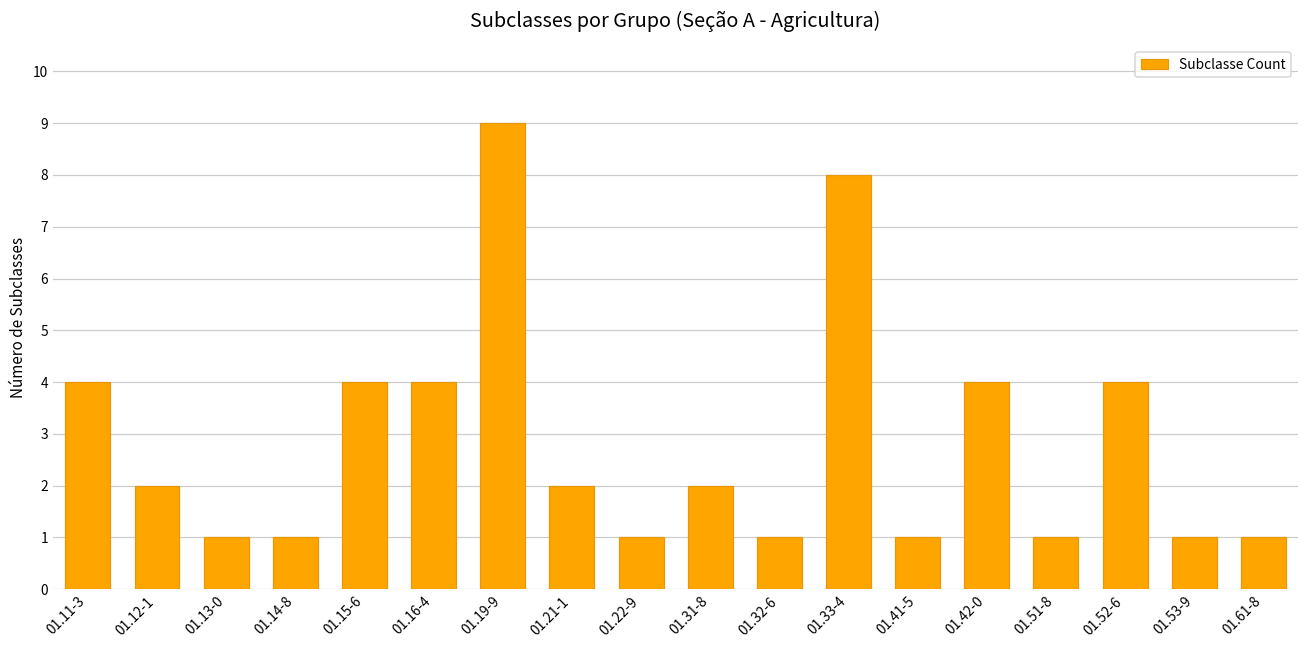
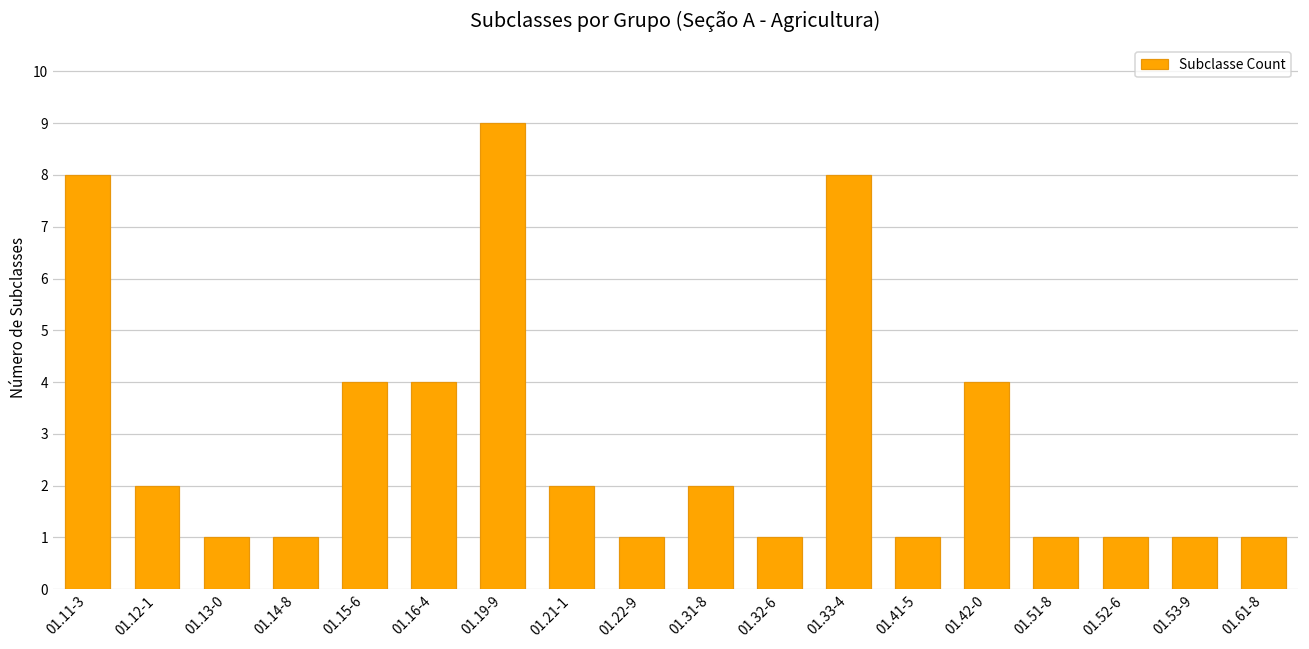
  {
-   "01.11-3": 4,
+   "01.11-3": 8,
    "01.12-1": 2,
    "01.13-0": 1,
    "01.14-8": 1,
    "01.15-6": 4,
    "01.16-4": 4,
    "01.19-9": 9,
    "01.21-1": 2,
    "01.22-9": 1,
    "01.31-8": 2,
    "01.32-6": 1,
    "01.33-4": 8,
    "01.41-5": 1,
    "01.42-0": 4,
    "01.51-8": 1,
-   "01.52-6": 4,
+   "01.52-6": 1,
    "01.53-9": 1,
    "01.61-8": 1
  }
